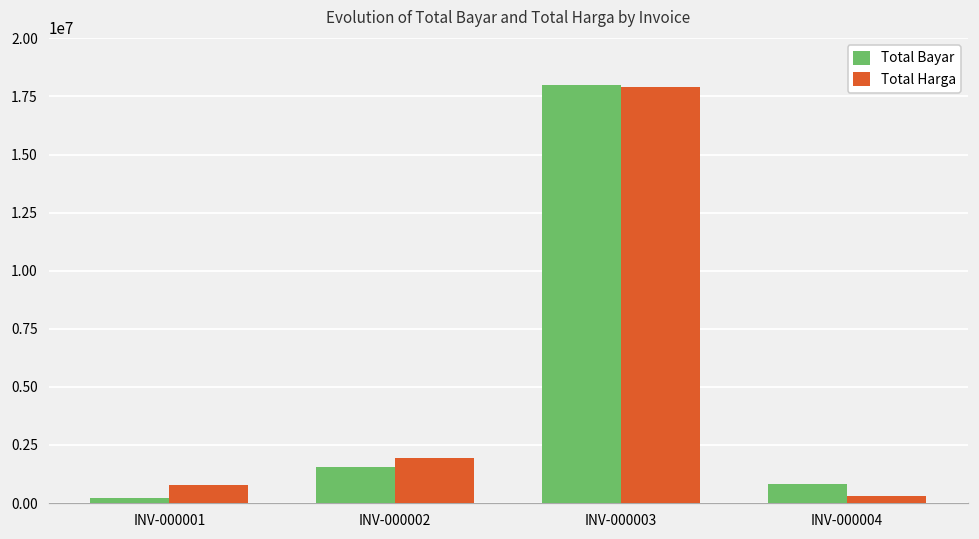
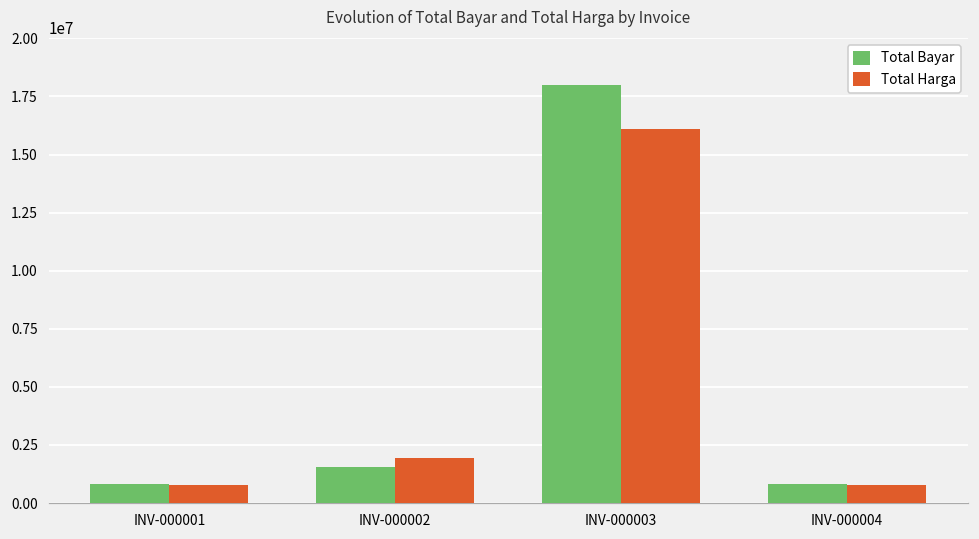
  {
    "Total Bayar": {
-     "INV-000001": 200000,
+     "INV-000001": 800000,
      "INV-000002": 1500000,
      "INV-000003": 18000000,
      "INV-000004": 800000
    },
    "Total Harga": {
      "INV-000001": 800000,
      "INV-000002": 1900000,
-     "INV-000003": 17900000,
-     "INV-000004": 300000
+     "INV-000003": 16100000,
+     "INV-000004": 800000
    }
  }
